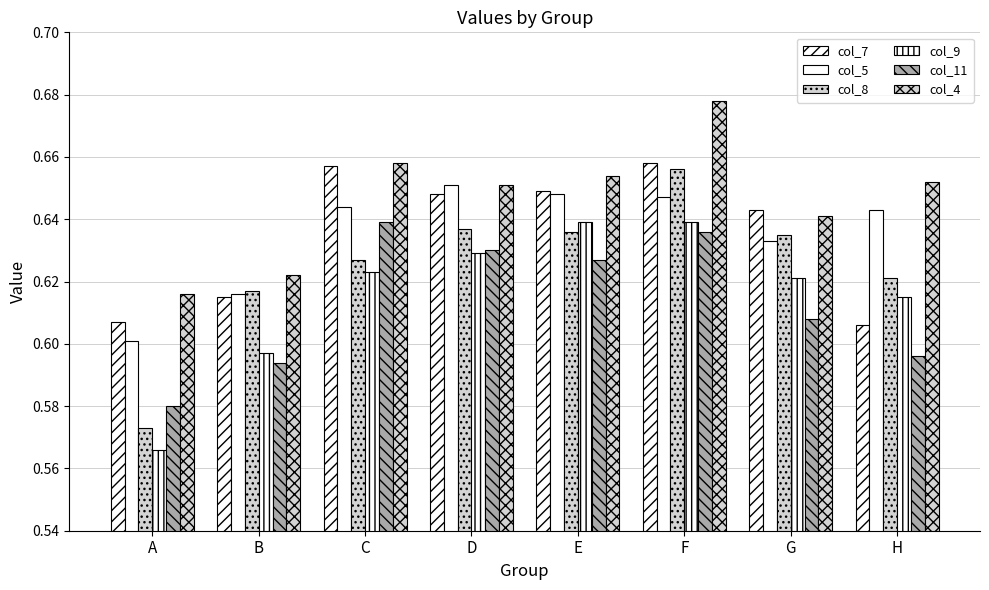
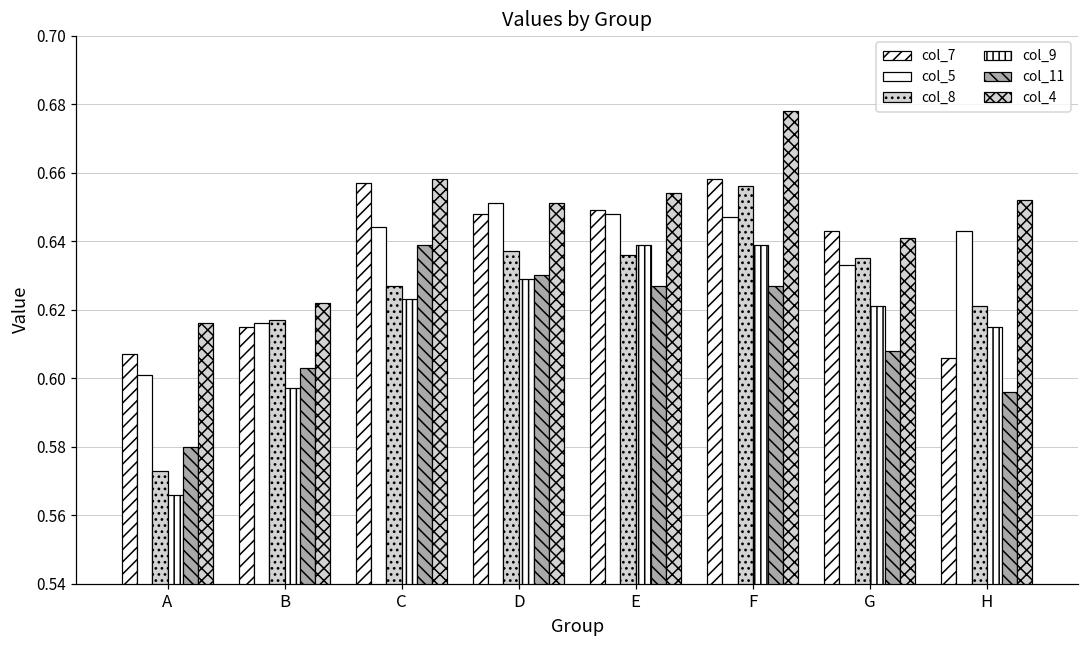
  {
    "col_11": {
      "A": 0.580,
-     "B": 0.594,
+     "B": 0.603,
      "C": 0.639,
      "D": 0.630,
      "E": 0.627,
-     "F": 0.636,
+     "F": 0.627,
      "G": 0.608,
      "H": 0.596
    }
  }
